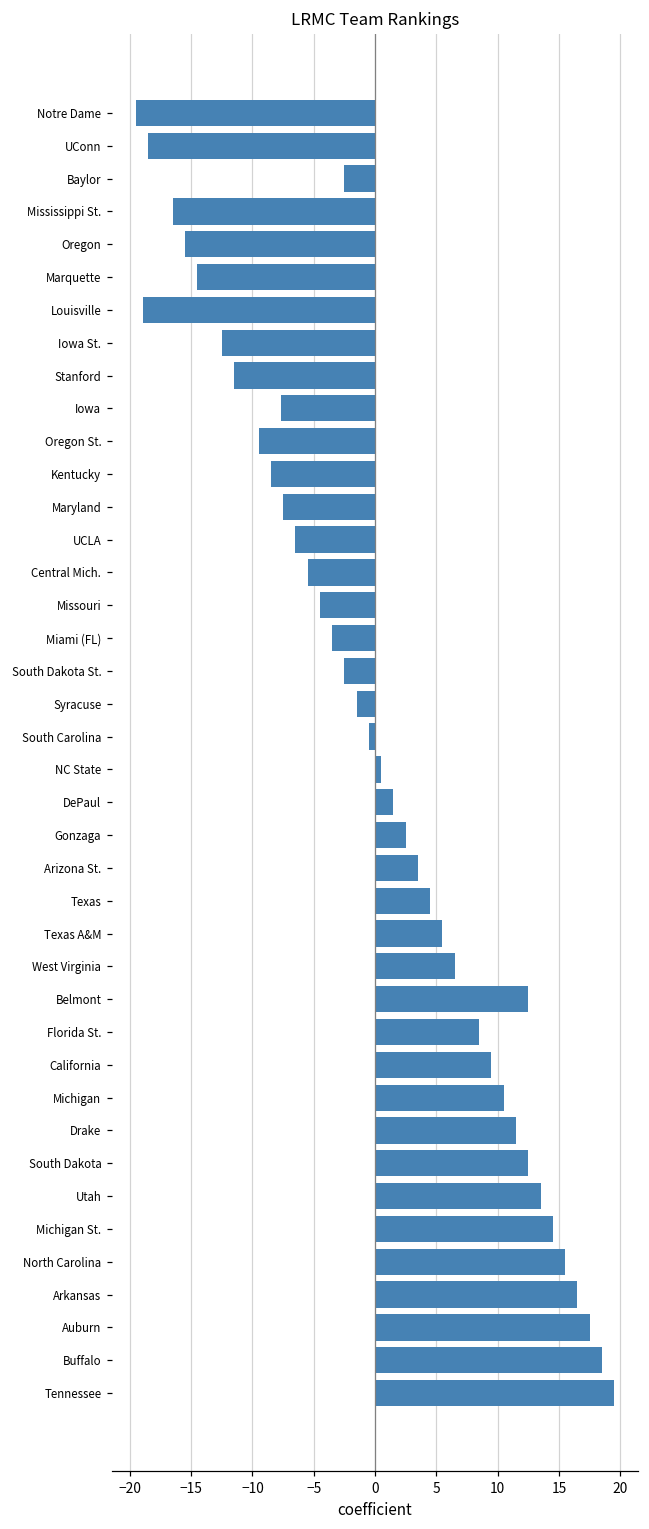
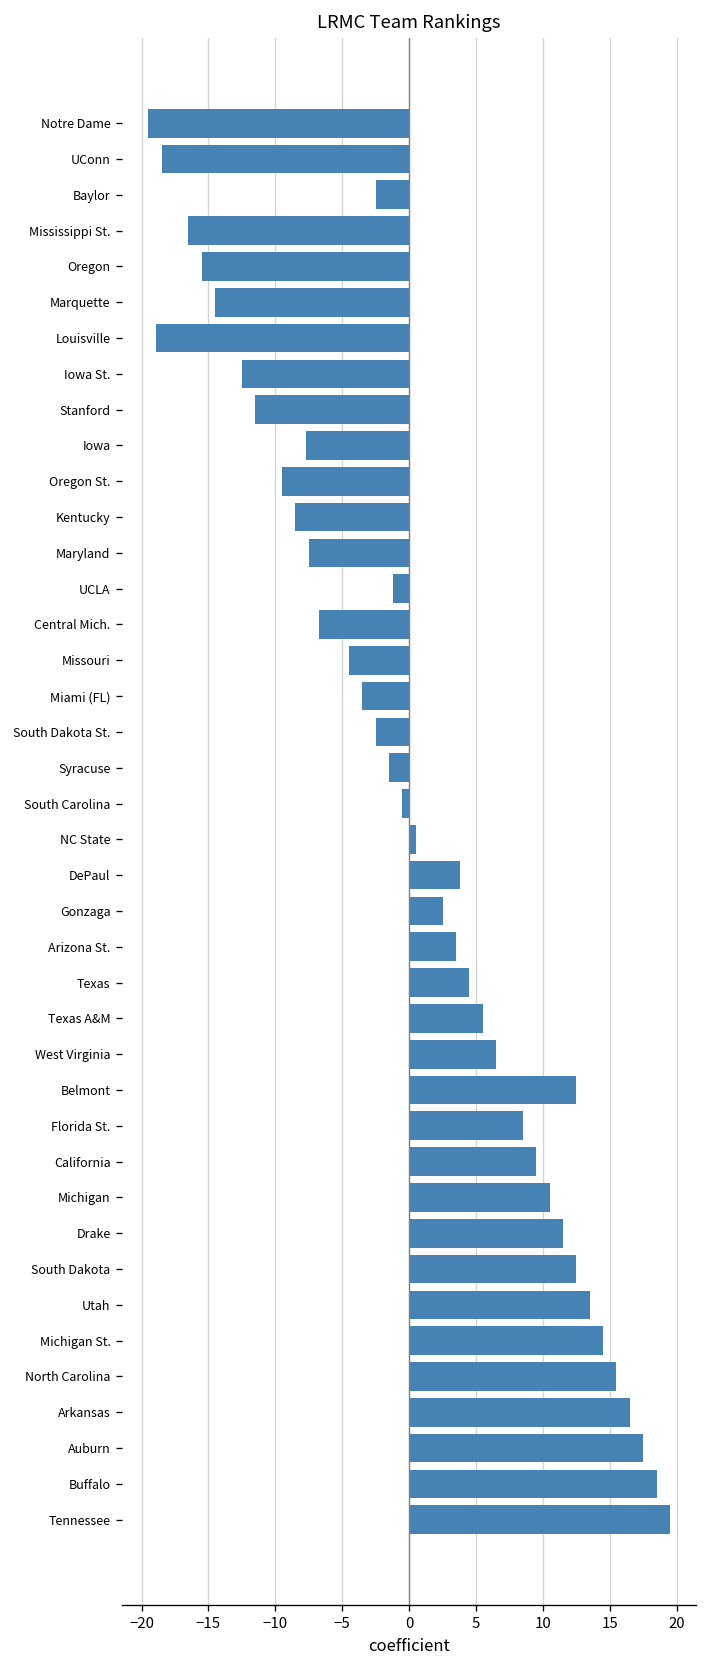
  {
    "Notre Dame": -19.5,
    "UConn": -18.5,
    "Baylor": -2.5,
    "Mississippi St.": -16.5,
    "Oregon": -15.5,
    "Marquette": -14.5,
    "Louisville": -18.9,
    "Iowa St.": -12.5,
    "Stanford": -11.5,
    "Iowa": -7.7,
    "Oregon St.": -9.5,
    "Kentucky": -8.5,
    "Maryland": -7.5,
-   "UCLA": -6.5,
-   "Central Mich.": -5.5,
+   "UCLA": -1.2,
+   "Central Mich.": -6.7,
    "Missouri": -4.5,
    "Miami (FL)": -3.5,
    "South Dakota St.": -2.5,
    "Syracuse": -1.5,
    "South Carolina": -0.5,
    "NC State": 0.5,
-   "DePaul": 1.5,
+   "DePaul": 3.8,
    "Gonzaga": 2.5,
    "Arizona St.": 3.5,
    "Texas": 4.5,
    "Texas A&M": 5.5,
    "West Virginia": 6.5,
    "Belmont": 12.5,
    "Florida St.": 8.5,
    "California": 9.5,
    "Michigan": 10.5,
    "Drake": 11.5,
    "South Dakota": 12.5,
    "Utah": 13.5,
    "Michigan St.": 14.5,
    "North Carolina": 15.5,
    "Arkansas": 16.5,
    "Auburn": 17.5,
    "Buffalo": 18.5,
    "Tennessee": 19.5
  }
